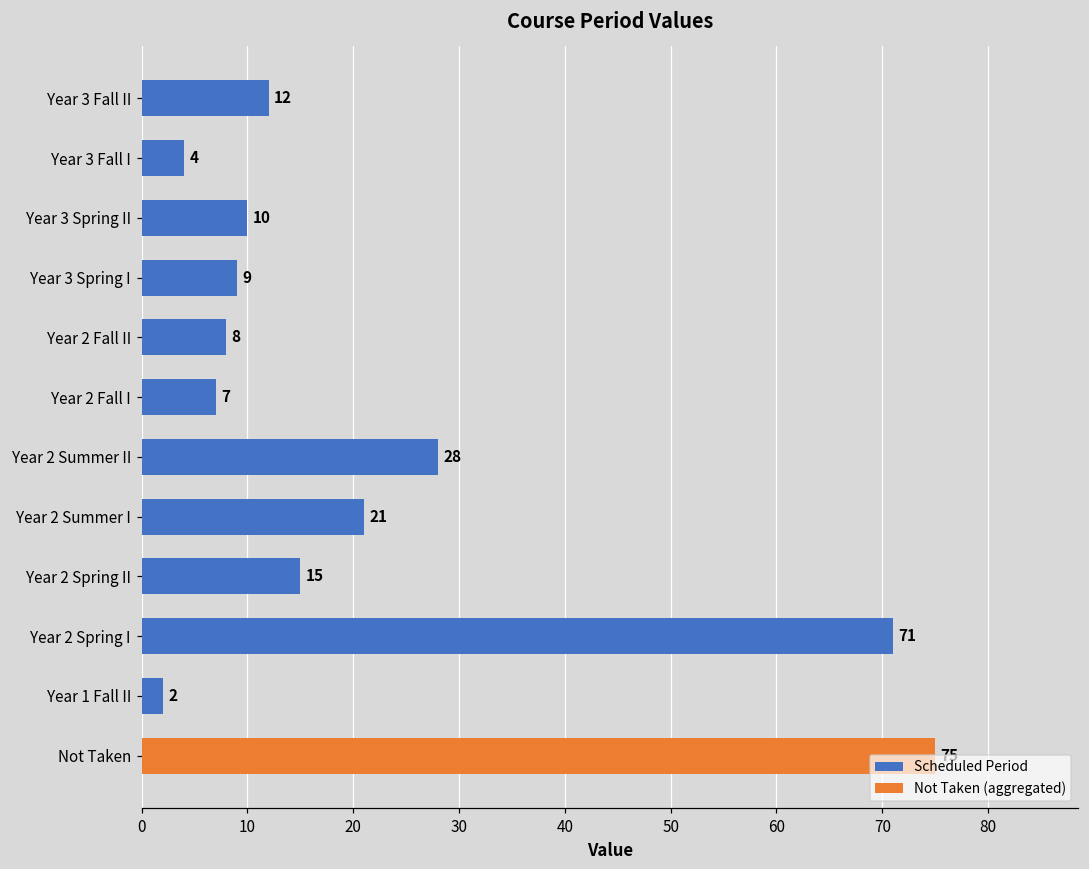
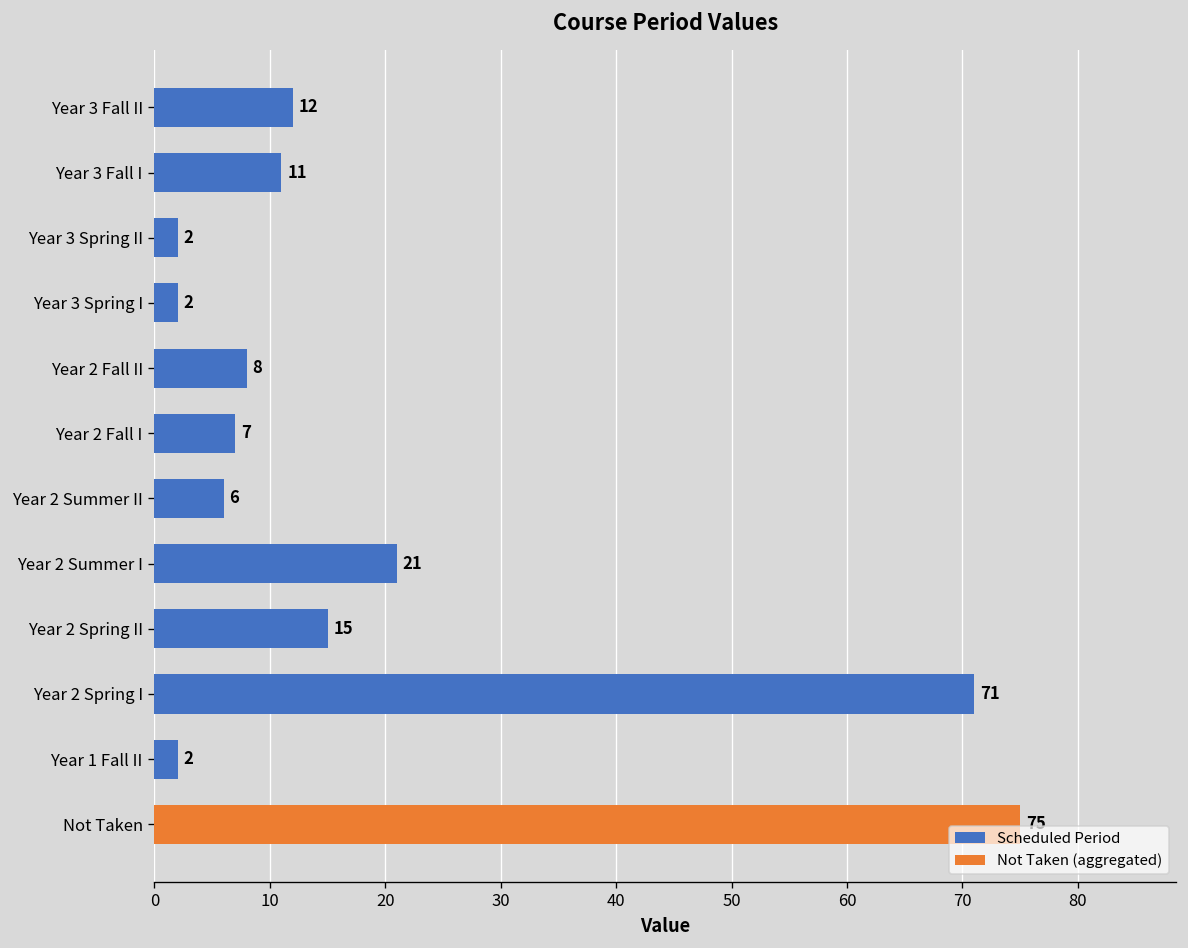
  {
    "Year 3 Fall II": 12,
-   "Year 3 Fall I": 4,
-   "Year 3 Spring II": 10,
-   "Year 3 Spring I": 9,
+   "Year 3 Fall I": 11,
+   "Year 3 Spring II": 2,
+   "Year 3 Spring I": 2,
    "Year 2 Fall II": 8,
    "Year 2 Fall I": 7,
-   "Year 2 Summer II": 28,
+   "Year 2 Summer II": 6,
    "Year 2 Summer I": 21,
    "Year 2 Spring II": 15,
    "Year 2 Spring I": 71,
    "Year 1 Fall II": 2
  }
